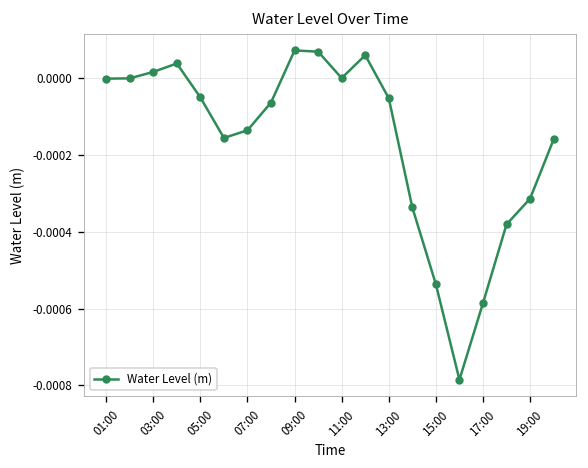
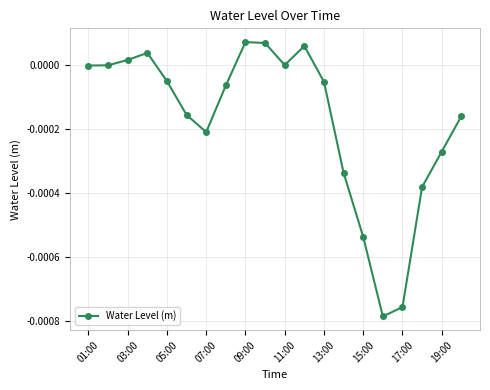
  {
    "01:00": 0.00000,
    "03:00": 0.00002,
    "05:00": -0.00005,
-   "07:00": -0.00014,
+   "07:00": -0.00021,
    "09:00": 0.00007,
    "11:00": 0.00000,
    "13:00": -0.00005,
    "15:00": -0.00054,
-   "17:00": -0.00059,
-   "19:00": -0.00031
+   "17:00": -0.00076,
+   "19:00": -0.00027
  }
